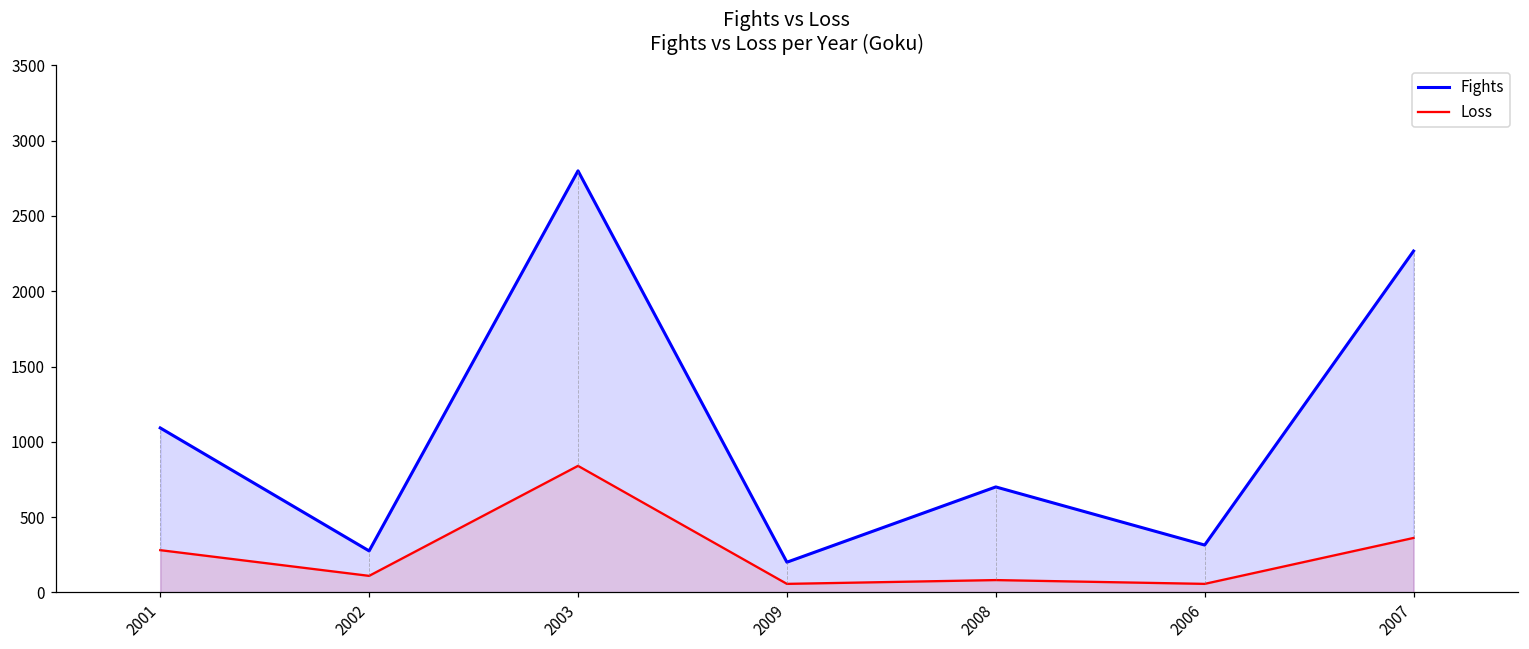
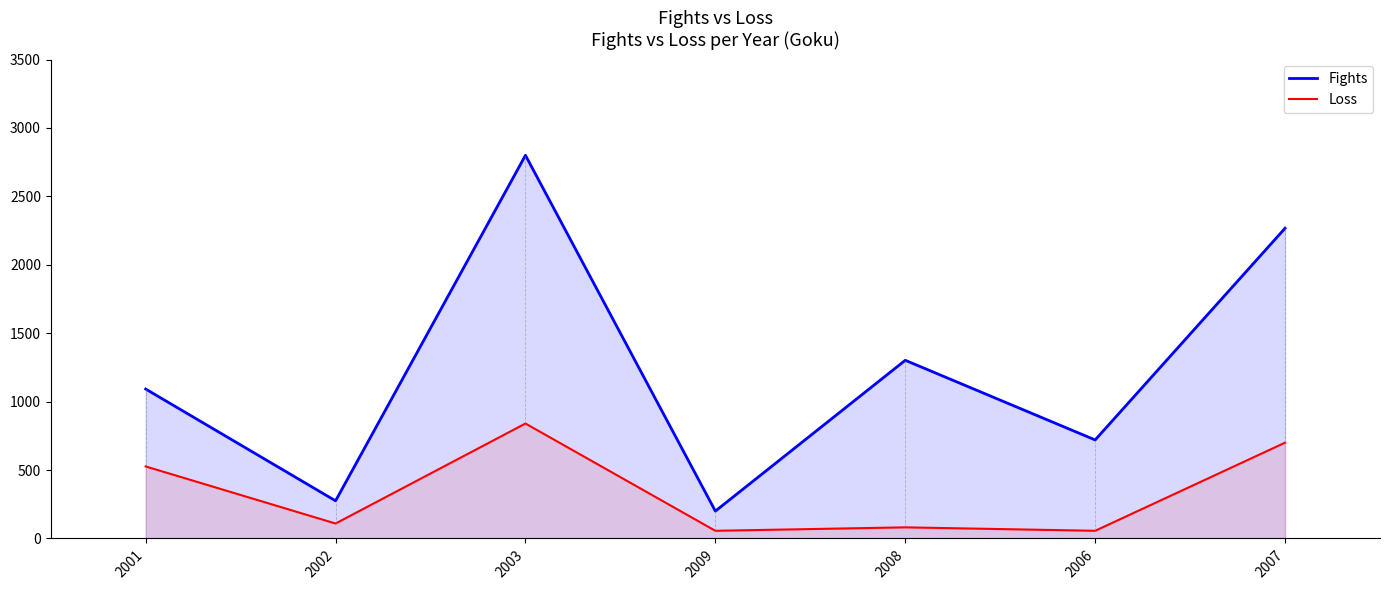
  {
    "Fights": {
-     "2008": 700,
-     "2006": 310
+     "2008": 1300,
+     "2006": 720
    },
    "Loss": {
-     "2001": 280,
-     "2007": 360
+     "2001": 530,
+     "2007": 700
    }
  }
